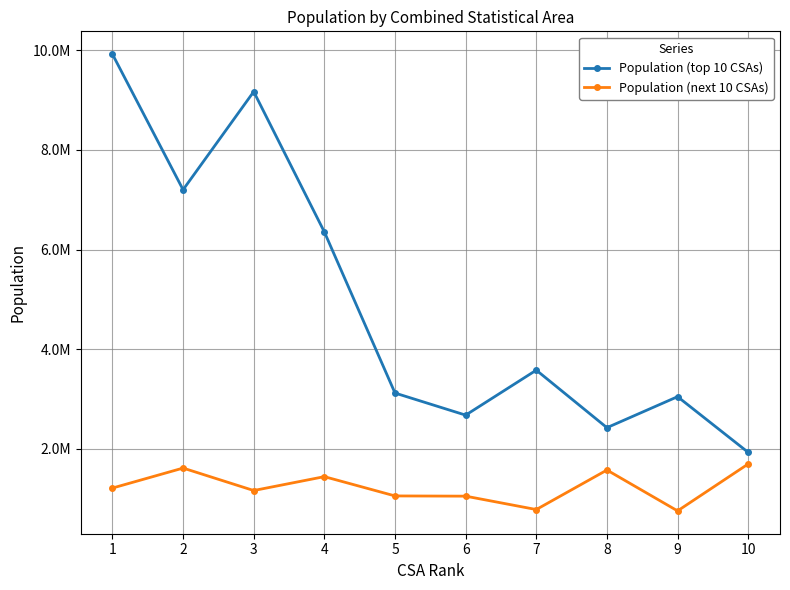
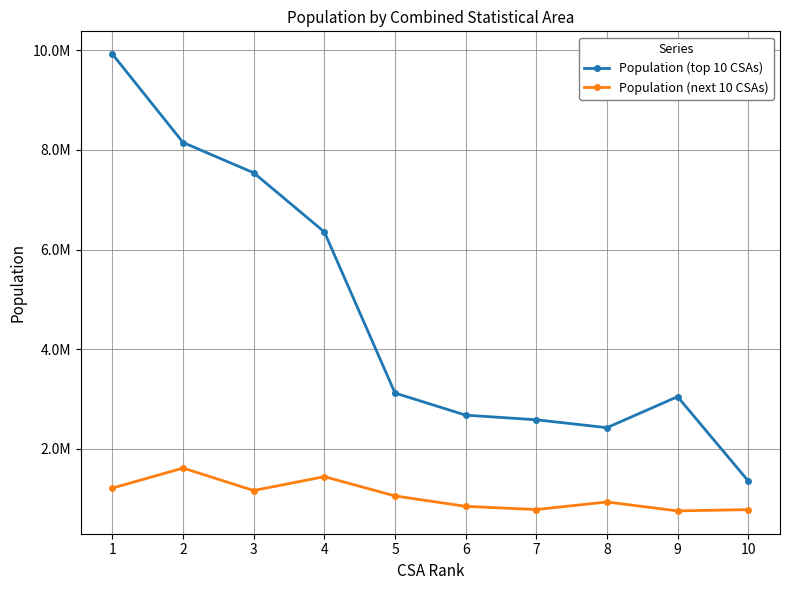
  {
    "Population (top 10 CSAs)": {
      "1": 9900000,
-     "2": 7200000,
-     "3": 9200000,
+     "2": 8100000,
+     "3": 7500000,
      "4": 6400000,
      "5": 3100000,
      "6": 2700000,
-     "7": 3600000,
+     "7": 2600000,
      "8": 2400000,
      "9": 3000000,
-     "10": 1900000
+     "10": 1400000
    },
    "Population (next 10 CSAs)": {
      "1": 1200000,
      "2": 1600000,
      "3": 1200000,
      "4": 1400000,
      "5": 1100000,
-     "6": 1100000,
+     "6": 800000,
      "7": 800000,
-     "8": 1600000,
+     "8": 900000,
      "9": 800000,
-     "10": 1700000
+     "10": 800000
    }
  }
